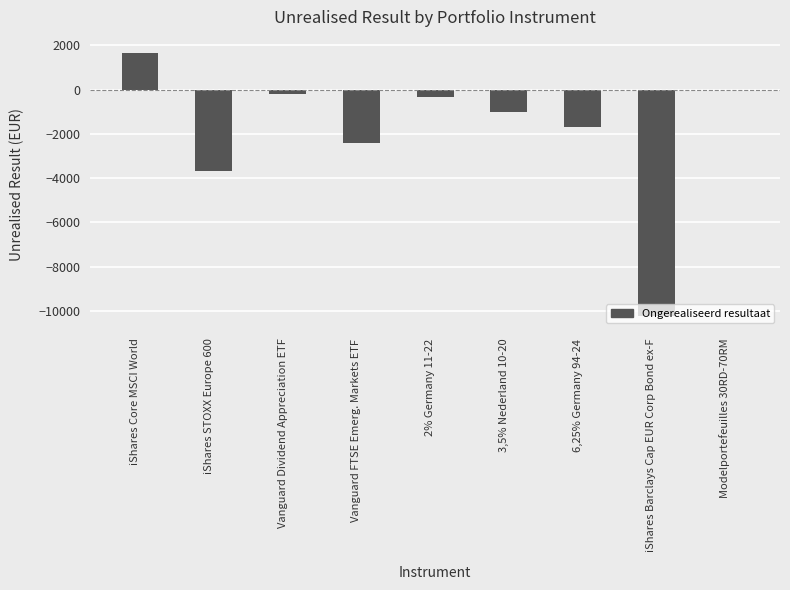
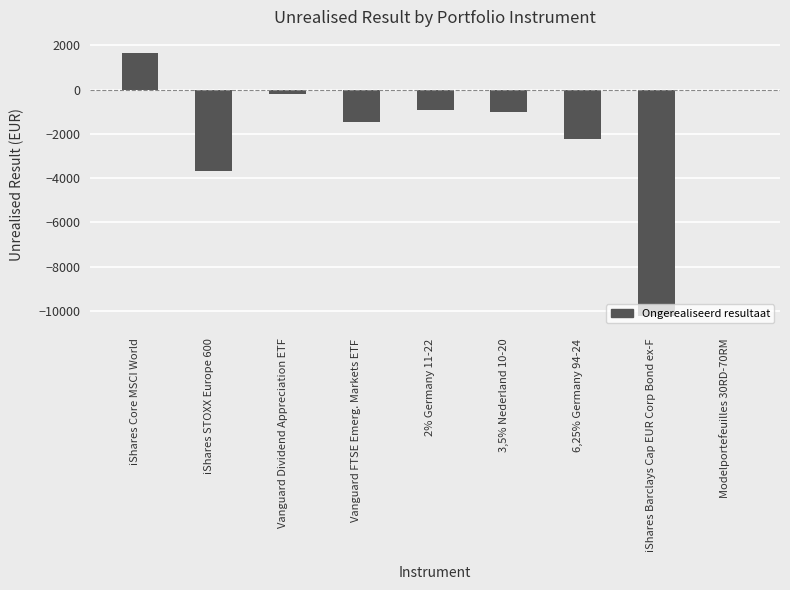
  {
    "iShares Core MSCI World": 1700,
    "iShares STOXX Europe 600": -3700,
    "Vanguard Dividend Appreciation ETF": -200,
-   "Vanguard FTSE Emerg. Markets ETF": -2400,
-   "2% Germany 11-22": -300,
+   "Vanguard FTSE Emerg. Markets ETF": -1400,
+   "2% Germany 11-22": -900,
    "3,5% Nederland 10-20": -1000,
-   "6,25% Germany 94-24": -1700,
+   "6,25% Germany 94-24": -2200,
    "Modelportefeuilles 30RD-70RM": 0
  }
